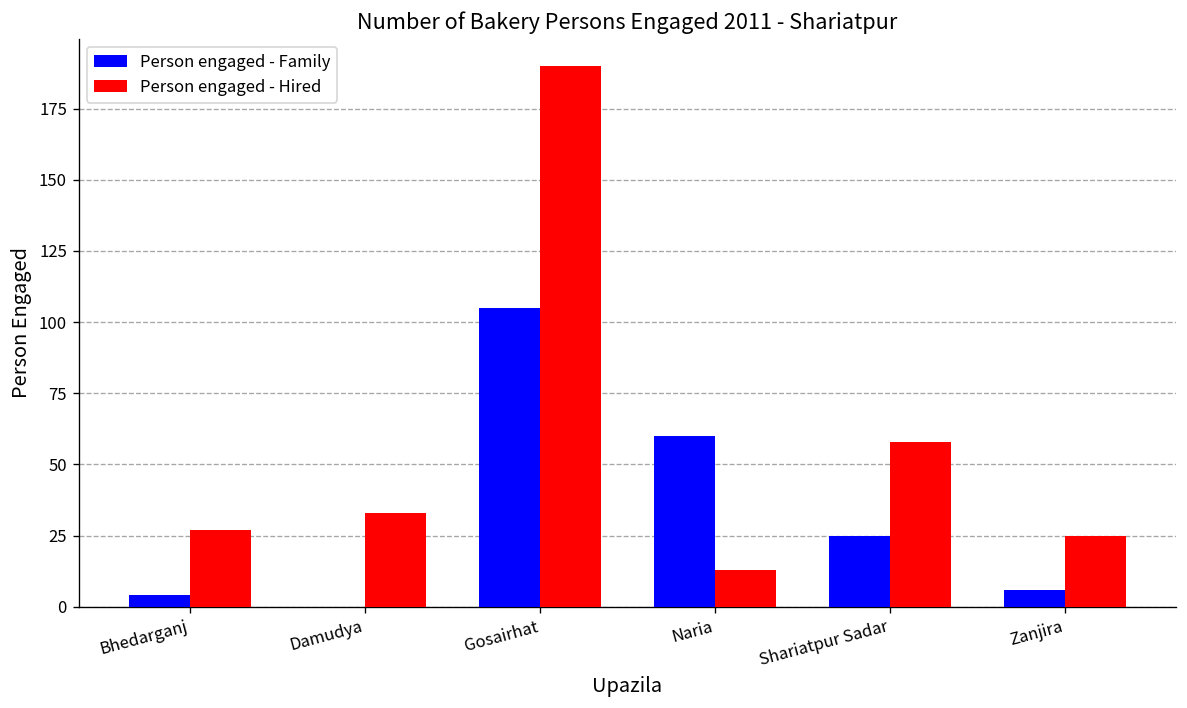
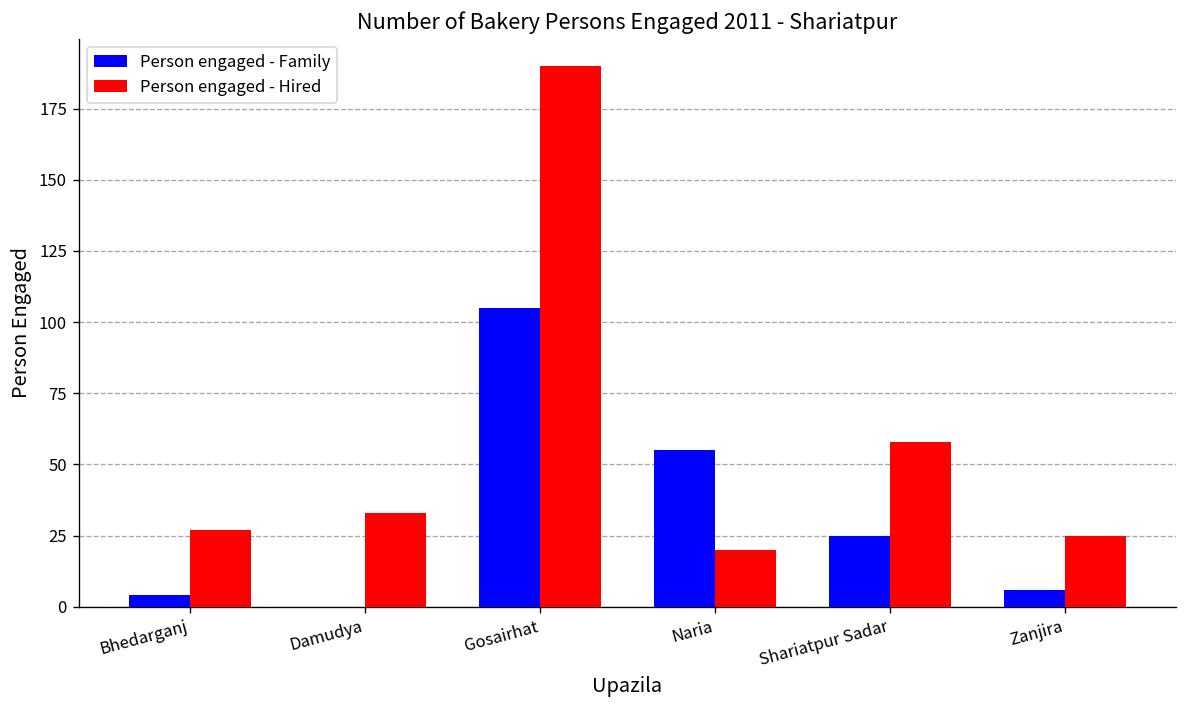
  {
    "Person engaged - Family": {
      "Bhedarganj": 4,
      "Damudya": 0,
      "Gosairhat": 105,
-     "Naria": 60,
+     "Naria": 55,
      "Shariatpur Sadar": 25,
      "Zanjira": 6
    },
    "Person engaged - Hired": {
      "Bhedarganj": 27,
      "Damudya": 33,
      "Gosairhat": 190,
-     "Naria": 13,
+     "Naria": 20,
      "Shariatpur Sadar": 58,
      "Zanjira": 25
    }
  }
